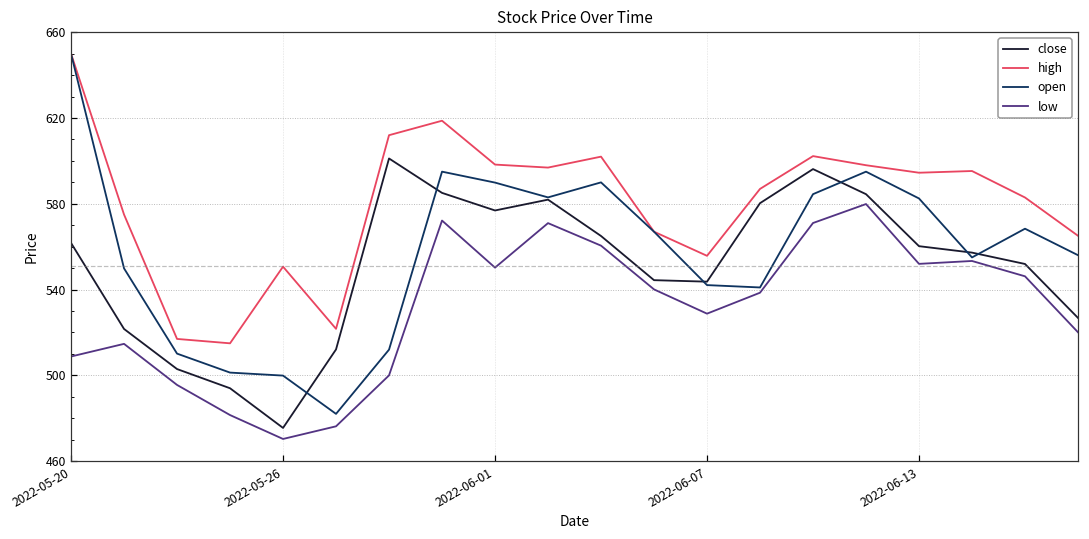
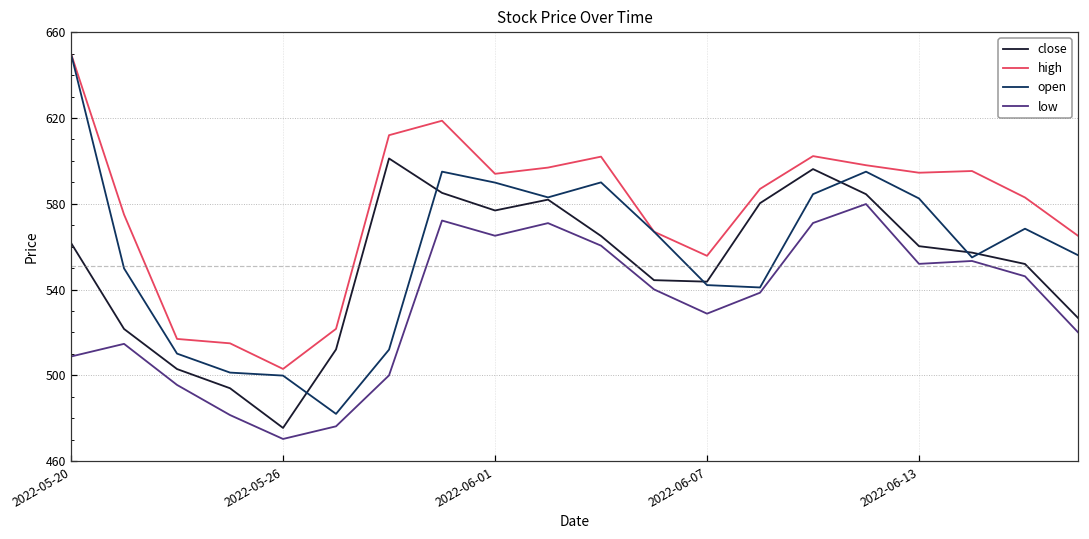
  {
    "high": {
-     "2022-05-26": 551,
-     "2022-06-01": 598,
+     "2022-05-26": 503,
+     "2022-06-01": 594,
      "2022-06-07": 556,
      "2022-06-13": 595
    },
    "low": {
      "2022-05-20": 509,
      "2022-05-26": 470,
-     "2022-06-01": 550,
+     "2022-06-01": 565,
      "2022-06-07": 529,
      "2022-06-13": 552
    }
  }
